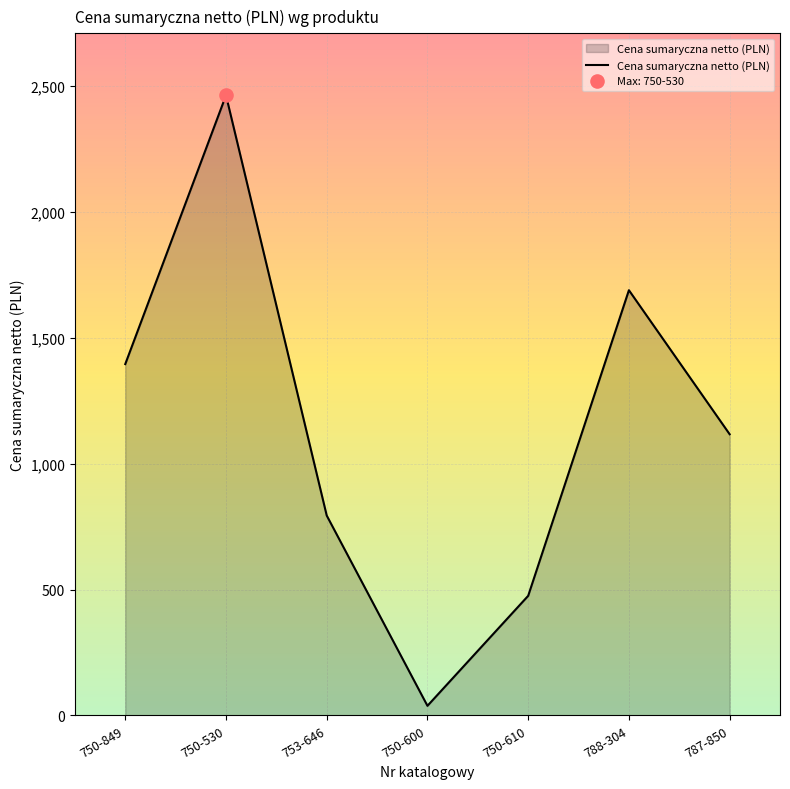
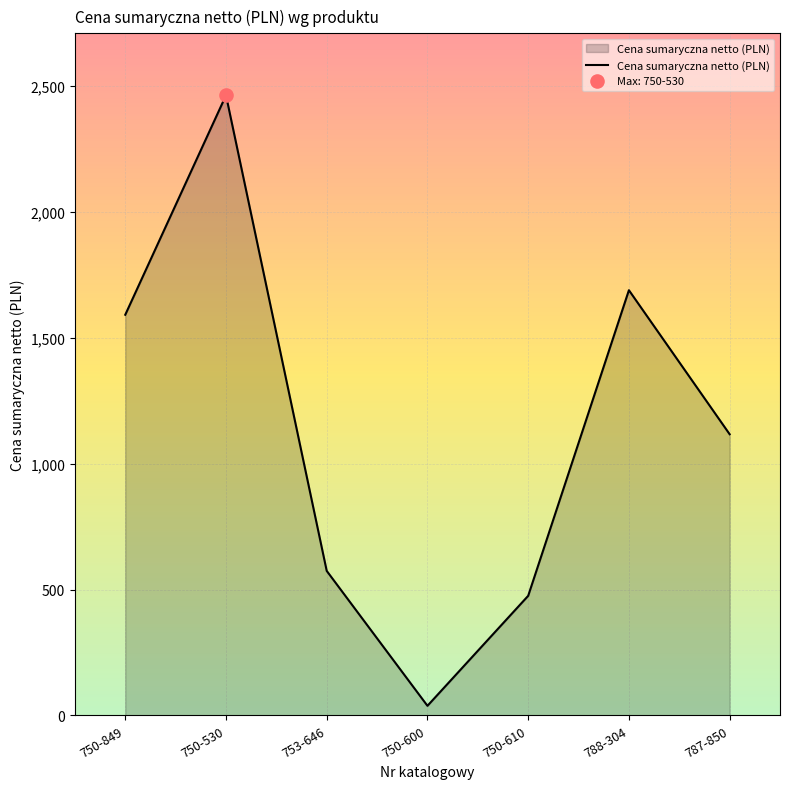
  {
    "Cena sumaryczna netto (PLN)": {
-     "750-849": "1,400",
-     "753-646": "790",
+     "750-849": "1,590",
+     "753-646": "570",
      "750-600": "40",
      "750-610": "480",
      "788-304": "1,690",
      "787-850": "1,120"
    }
  }
